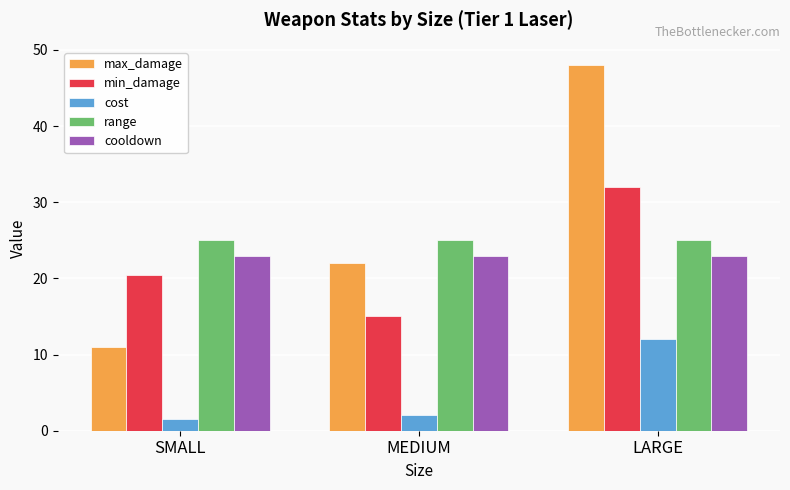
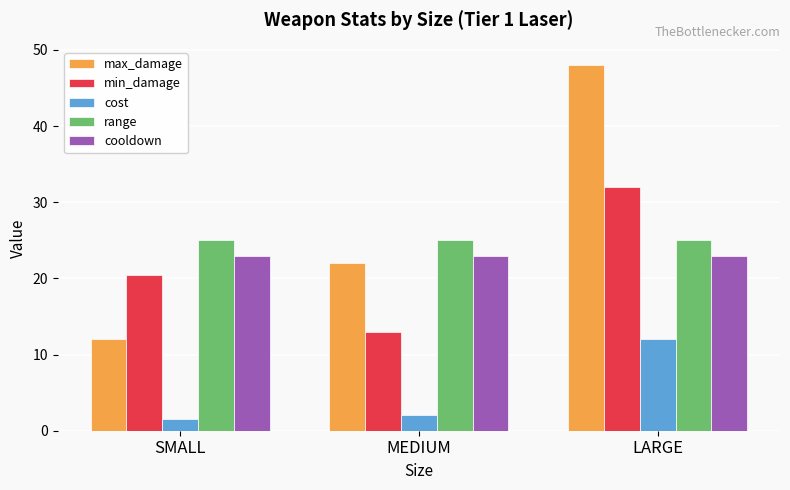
  {
    "max_damage": {
-     "SMALL": 11,
+     "SMALL": 12,
      "MEDIUM": 22,
      "LARGE": 48
    },
    "min_damage": {
      "SMALL": 20,
-     "MEDIUM": 15,
+     "MEDIUM": 13,
      "LARGE": 32
    },
    "cost": {
      "SMALL": 2,
      "MEDIUM": 2,
      "LARGE": 12
    },
    "range": {
      "SMALL": 25,
      "MEDIUM": 25,
      "LARGE": 25
    },
    "cooldown": {
      "SMALL": 23,
      "MEDIUM": 23,
      "LARGE": 23
    }
  }
